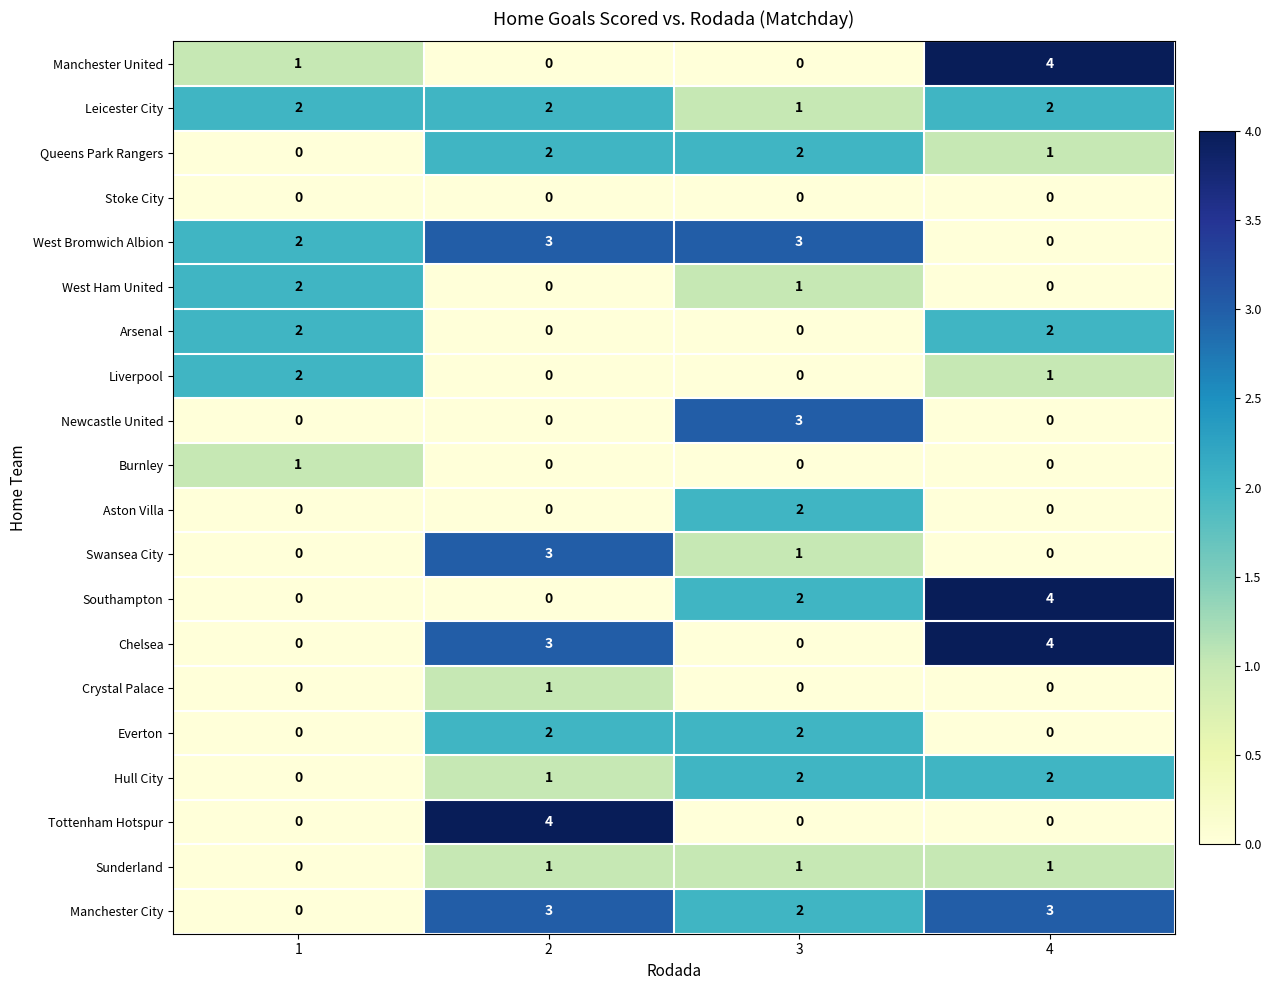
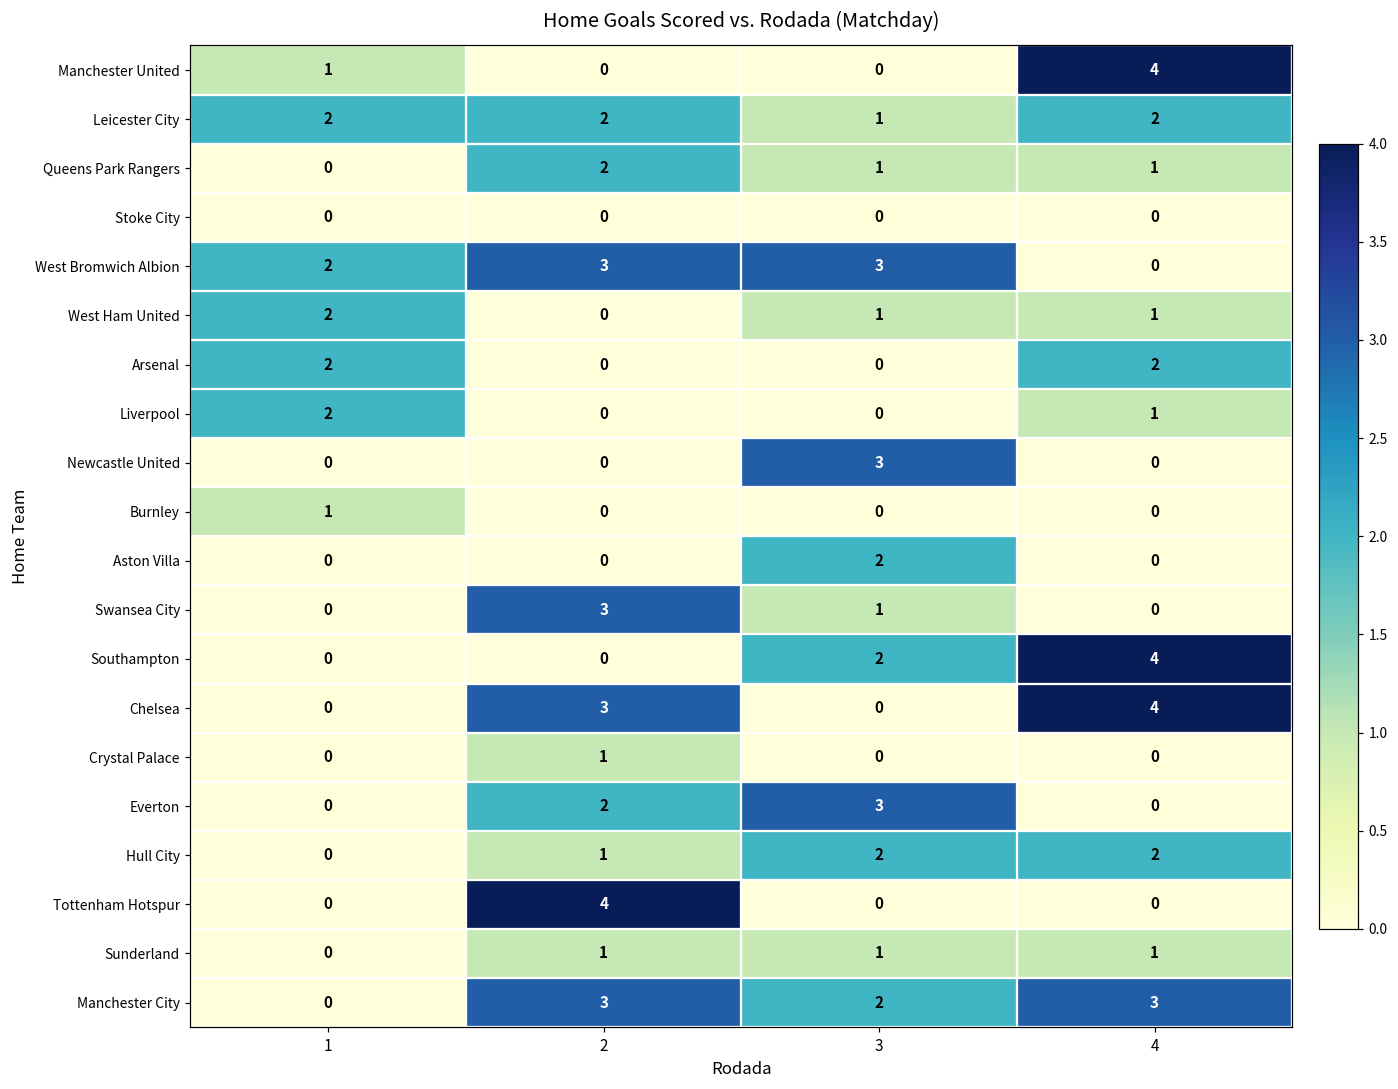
  {
    "Manchester United": {
      "1": 1,
      "2": 0,
      "3": 0,
      "4": 4
    },
    "Leicester City": {
      "1": 2,
      "2": 2,
      "3": 1,
      "4": 2
    },
    "Queens Park Rangers": {
      "1": 0,
      "2": 2,
-     "3": 2,
+     "3": 1,
      "4": 1
    },
    "Stoke City": {
      "1": 0,
      "2": 0,
      "3": 0,
      "4": 0
    },
    "West Bromwich Albion": {
      "1": 2,
      "2": 3,
      "3": 3,
      "4": 0
    },
    "West Ham United": {
      "1": 2,
      "2": 0,
      "3": 1,
-     "4": 0
+     "4": 1
    },
    "Arsenal": {
      "1": 2,
      "2": 0,
      "3": 0,
      "4": 2
    },
    "Liverpool": {
      "1": 2,
      "2": 0,
      "3": 0,
      "4": 1
    },
    "Newcastle United": {
      "1": 0,
      "2": 0,
      "3": 3,
      "4": 0
    },
    "Burnley": {
      "1": 1,
      "2": 0,
      "3": 0,
      "4": 0
    },
    "Aston Villa": {
      "1": 0,
      "2": 0,
      "3": 2,
      "4": 0
    },
    "Swansea City": {
      "1": 0,
      "2": 3,
      "3": 1,
      "4": 0
    },
    "Southampton": {
      "1": 0,
      "2": 0,
      "3": 2,
      "4": 4
    },
    "Chelsea": {
      "1": 0,
      "2": 3,
      "3": 0,
      "4": 4
    },
    "Crystal Palace": {
      "1": 0,
      "2": 1,
      "3": 0,
      "4": 0
    },
    "Everton": {
      "1": 0,
      "2": 2,
-     "3": 2,
+     "3": 3,
      "4": 0
    },
    "Hull City": {
      "1": 0,
      "2": 1,
      "3": 2,
      "4": 2
    },
    "Tottenham Hotspur": {
      "1": 0,
      "2": 4,
      "3": 0,
      "4": 0
    },
    "Sunderland": {
      "1": 0,
      "2": 1,
      "3": 1,
      "4": 1
    },
    "Manchester City": {
      "1": 0,
      "2": 3,
      "3": 2,
      "4": 3
    }
  }
